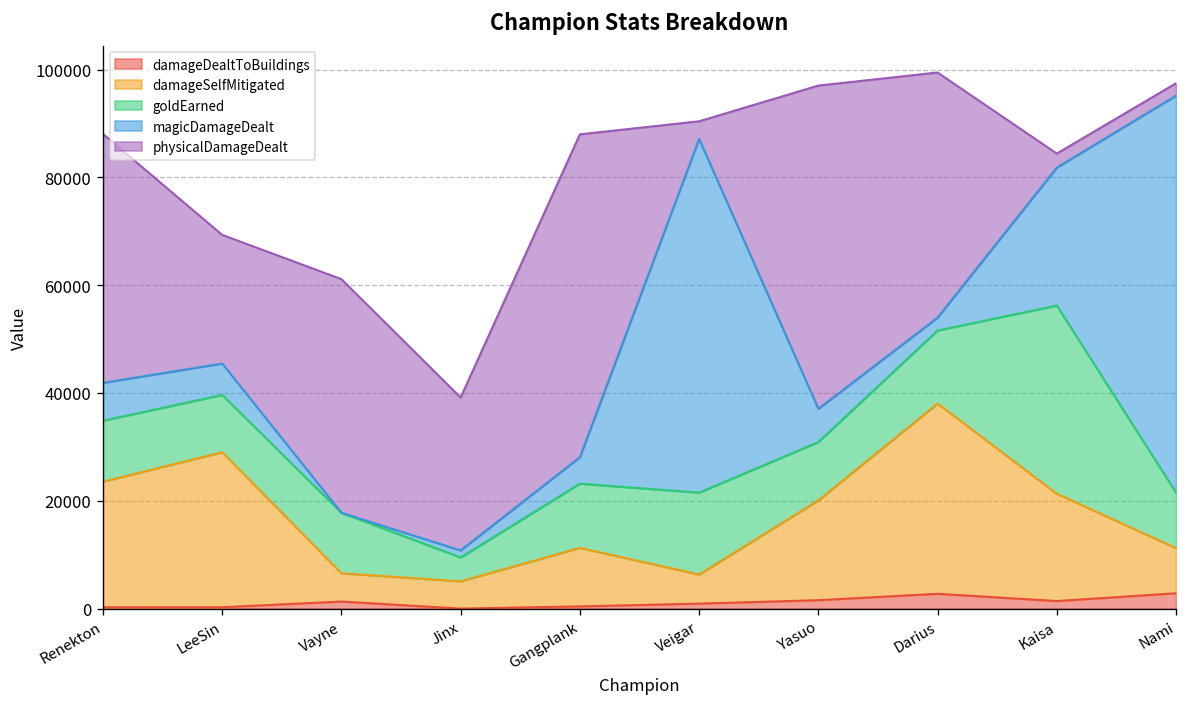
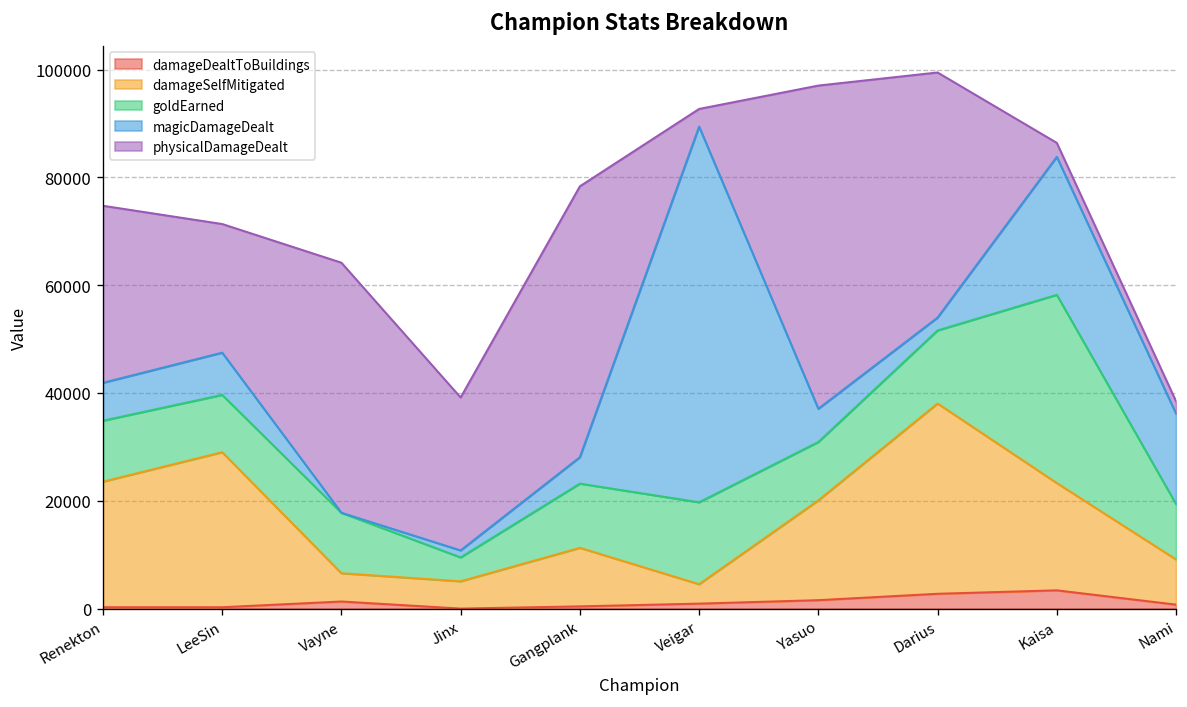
  {
    "damageDealtToBuildings": {
      "Renekton": 0,
      "LeeSin": 0,
      "Vayne": 1000,
      "Jinx": 0,
      "Gangplank": 0,
      "Veigar": 1000,
      "Yasuo": 2000,
      "Darius": 3000,
-     "Kaisa": 1000,
-     "Nami": 3000
+     "Kaisa": 3000,
+     "Nami": 1000
    },
    "damageSelfMitigated": {
      "Renekton": 23000,
      "LeeSin": 29000,
      "Vayne": 5000,
      "Jinx": 5000,
      "Gangplank": 11000,
-     "Veigar": 5000,
+     "Veigar": 4000,
      "Yasuo": 19000,
      "Darius": 35000,
      "Kaisa": 20000,
      "Nami": 8000
    },
    "goldEarned": {
      "Renekton": 11000,
      "LeeSin": 11000,
      "Jinx": 4000,
      "Gangplank": 12000,
      "Veigar": 15000,
      "Yasuo": 11000,
      "Darius": 14000,
      "Kaisa": 35000,
      "Nami": 10000
    },
    "magicDamageDealt": {
      "Renekton": 7000,
-     "LeeSin": 6000,
+     "LeeSin": 8000,
      "Jinx": 1000,
      "Gangplank": 5000,
-     "Veigar": 66000,
+     "Veigar": 70000,
      "Yasuo": 6000,
      "Darius": 2000,
      "Kaisa": 26000,
-     "Nami": 74000
+     "Nami": 17000
    },
    "physicalDamageDealt": {
-     "Renekton": 46000,
+     "Renekton": 33000,
      "LeeSin": 24000,
-     "Vayne": 43000,
+     "Vayne": 46000,
      "Jinx": 28000,
-     "Gangplank": 60000,
+     "Gangplank": 50000,
      "Veigar": 3000,
      "Yasuo": 60000,
      "Darius": 45000,
      "Kaisa": 3000,
      "Nami": 2000
    }
  }
